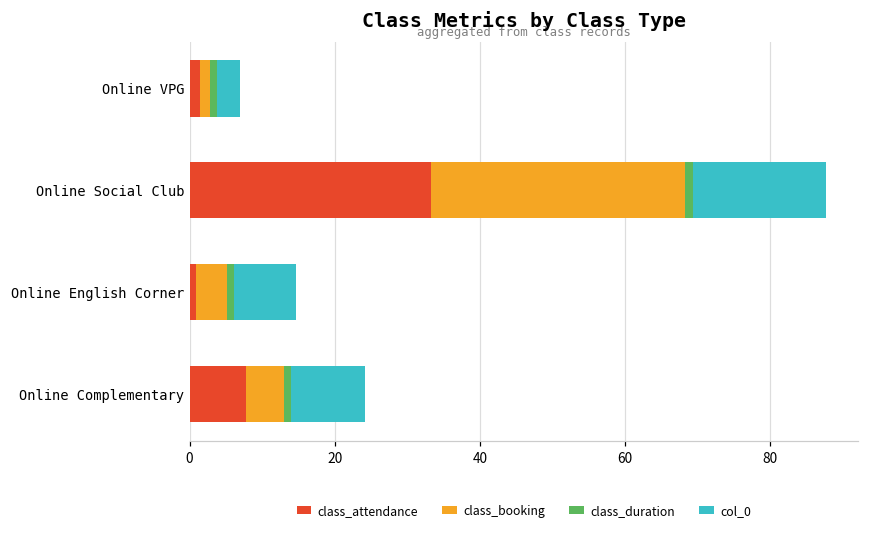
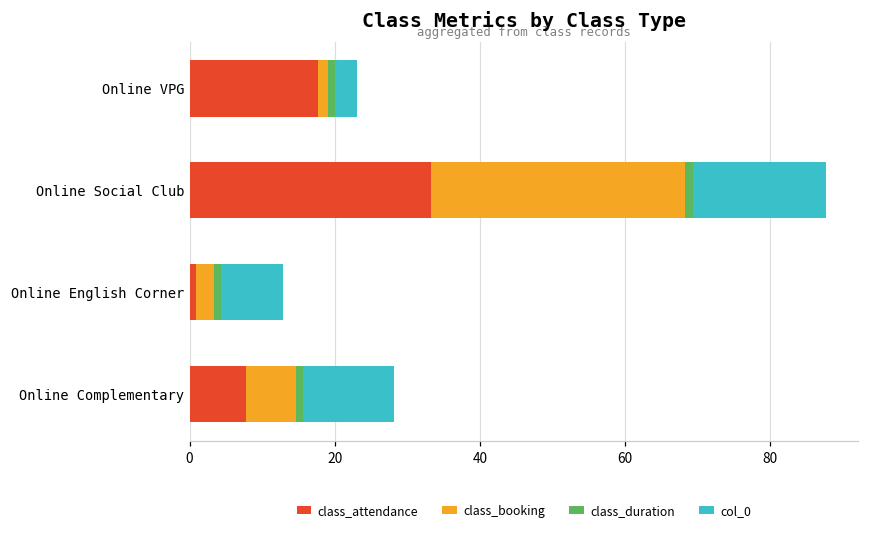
  {
    "class_attendance": {
-     "Online VPG": 2,
+     "Online VPG": 18,
      "Online Social Club": 33,
      "Online English Corner": 1,
      "Online Complementary": 8
    },
    "class_booking": {
      "Online VPG": 1,
      "Online Social Club": 35,
-     "Online English Corner": 4,
-     "Online Complementary": 5
+     "Online English Corner": 2,
+     "Online Complementary": 7
    },
    "class_duration": {
      "Online VPG": 1,
      "Online Social Club": 1,
      "Online English Corner": 1,
      "Online Complementary": 1
    },
    "col_0": {
      "Online VPG": 3,
      "Online Social Club": 18,
      "Online English Corner": 9,
-     "Online Complementary": 10
+     "Online Complementary": 13
    }
  }
